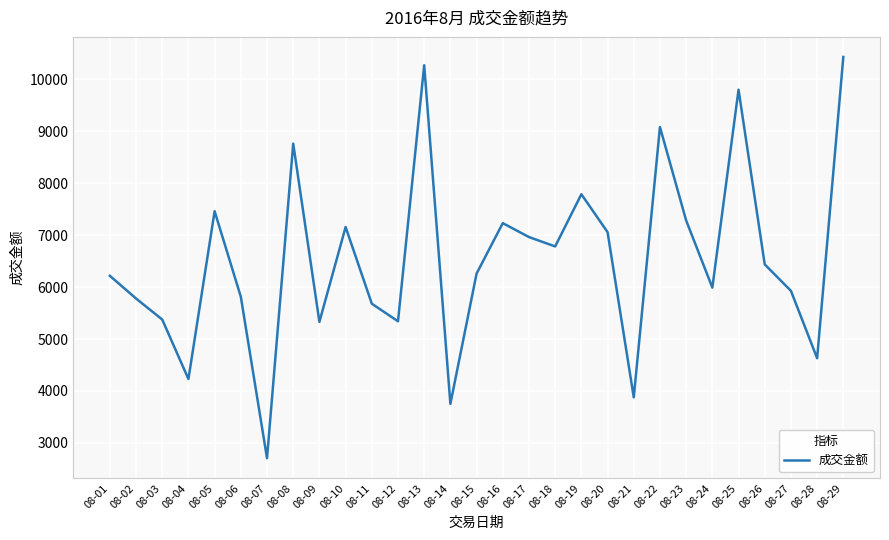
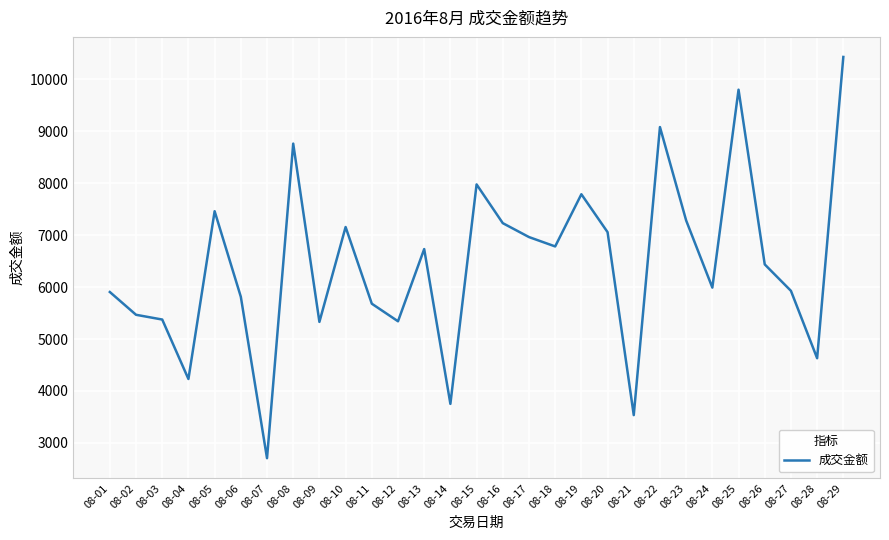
  {
-   "08-01": 6200,
-   "08-02": 5800,
+   "08-01": 5900,
+   "08-02": 5500,
    "08-03": 5400,
    "08-04": 4200,
    "08-05": 7500,
    "08-06": 5800,
    "08-07": 2700,
    "08-08": 8800,
    "08-09": 5300,
    "08-10": 7200,
    "08-11": 5700,
    "08-12": 5300,
-   "08-13": 10300,
+   "08-13": 6700,
    "08-14": 3800,
-   "08-15": 6300,
+   "08-15": 8000,
    "08-16": 7200,
    "08-17": 7000,
    "08-18": 6800,
    "08-19": 7800,
    "08-20": 7100,
-   "08-21": 3900,
+   "08-21": 3500,
    "08-22": 9100,
    "08-23": 7300,
    "08-24": 6000,
    "08-25": 9800,
    "08-26": 6400,
    "08-27": 5900,
    "08-28": 4600,
    "08-29": 10400
  }
